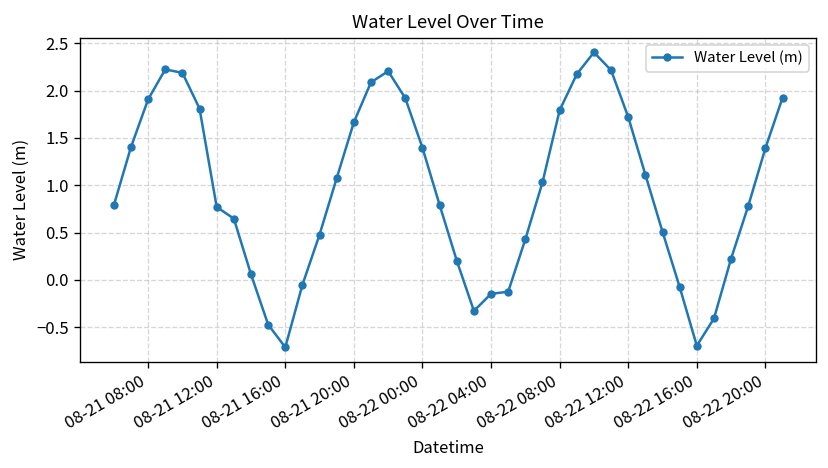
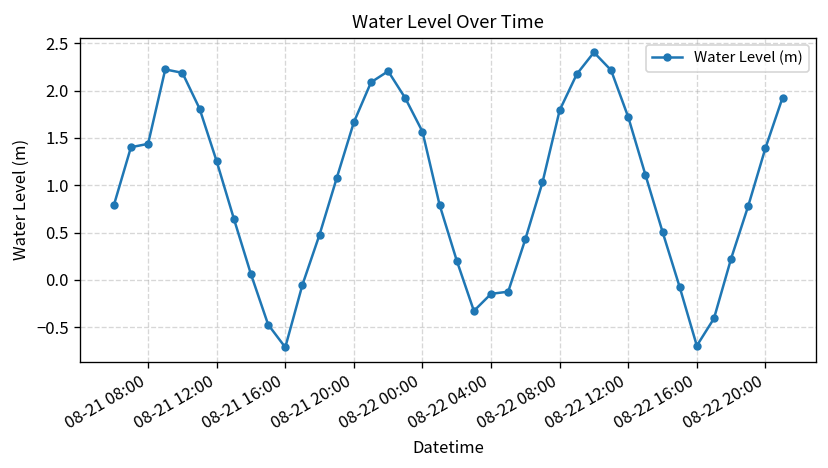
  {
-   "08-21 08:00": 1.9,
-   "08-21 12:00": 0.8,
+   "08-21 08:00": 1.4,
+   "08-21 12:00": 1.3,
    "08-21 16:00": -0.7,
    "08-21 20:00": 1.7,
-   "08-22 00:00": 1.4,
+   "08-22 00:00": 1.6,
    "08-22 04:00": -0.1,
    "08-22 08:00": 1.8,
    "08-22 12:00": 1.7,
    "08-22 16:00": -0.7,
    "08-22 20:00": 1.4
  }
